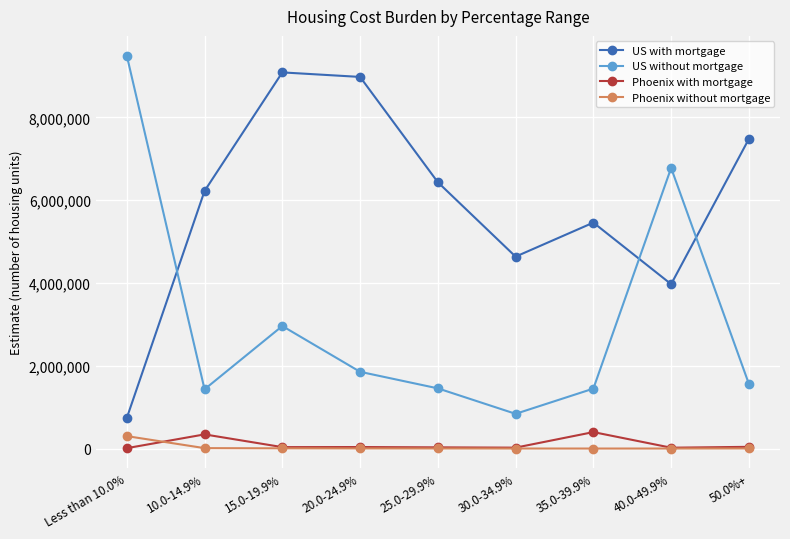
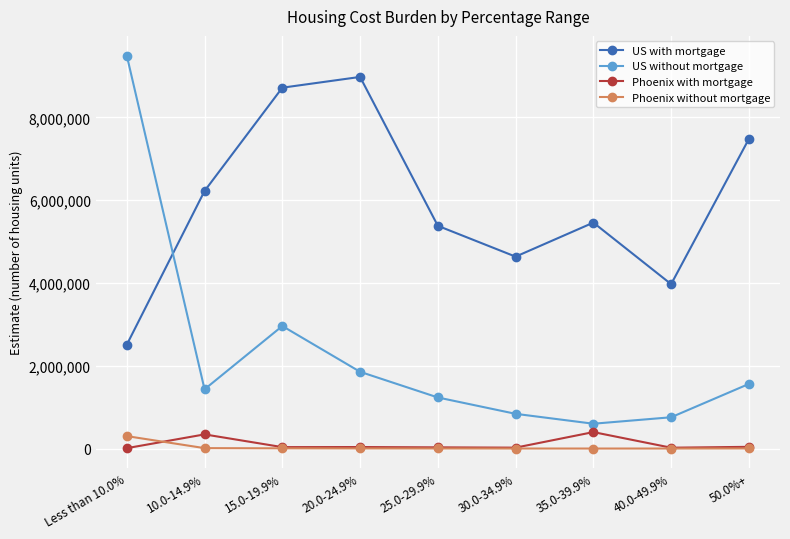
  {
    "US with mortgage": {
-     "Less than 10.0%": "700,000",
+     "Less than 10.0%": "2,500,000",
      "10.0-14.9%": "6,200,000",
-     "15.0-19.9%": "9,100,000",
+     "15.0-19.9%": "8,700,000",
      "20.0-24.9%": "9,000,000",
-     "25.0-29.9%": "6,400,000",
+     "25.0-29.9%": "5,400,000",
      "30.0-34.9%": "4,600,000",
      "35.0-39.9%": "5,500,000",
      "40.0-49.9%": "4,000,000",
      "50.0%+": "7,500,000"
    },
    "US without mortgage": {
      "Less than 10.0%": "9,500,000",
      "10.0-14.9%": "1,400,000",
      "15.0-19.9%": "3,000,000",
      "20.0-24.9%": "1,900,000",
-     "25.0-29.9%": "1,500,000",
+     "25.0-29.9%": "1,200,000",
      "30.0-34.9%": "800,000",
-     "35.0-39.9%": "1,400,000",
-     "40.0-49.9%": "6,800,000",
+     "35.0-39.9%": "600,000",
+     "40.0-49.9%": "800,000",
      "50.0%+": "1,600,000"
    },
    "Phoenix with mortgage": {
      "Less than 10.0%": "0",
      "10.0-14.9%": "300,000",
      "35.0-39.9%": "400,000"
    },
    "Phoenix without mortgage": {
      "Less than 10.0%": "300,000",
      "10.0-14.9%": "0",
      "35.0-39.9%": "0"
    }
  }
